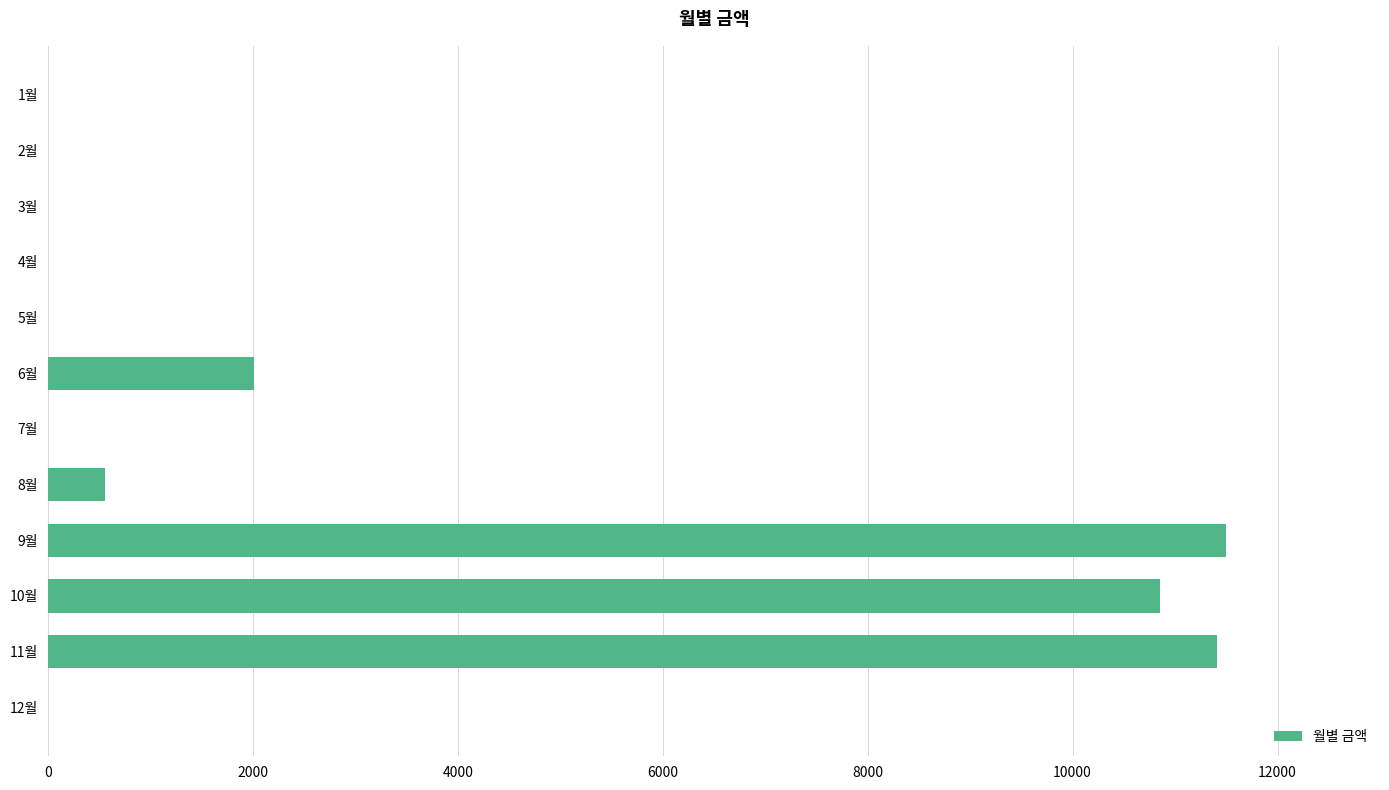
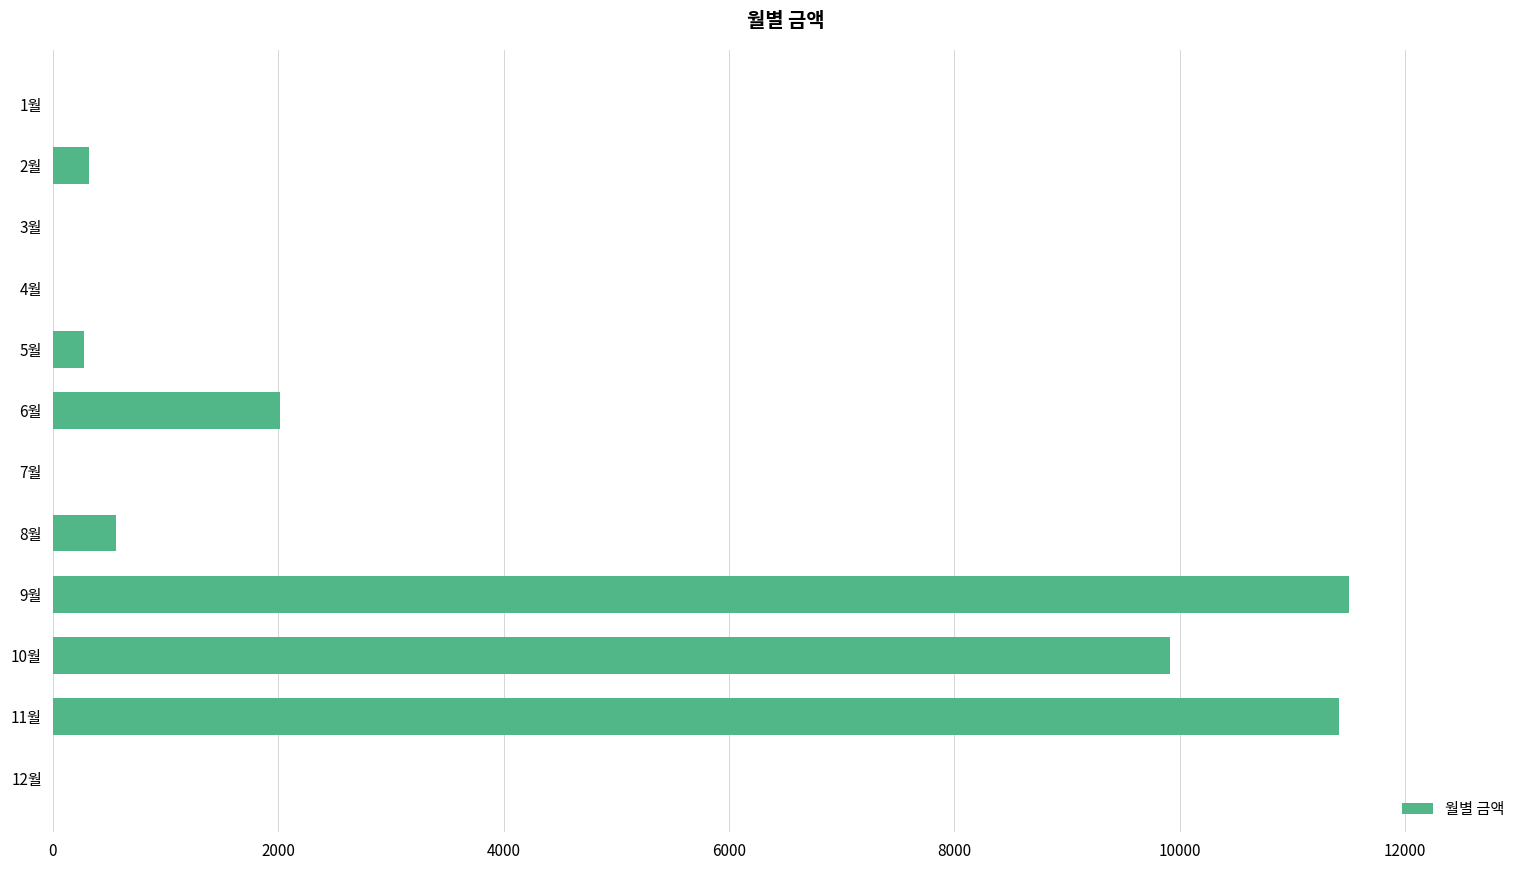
  {
    "1월": 0,
-   "2월": 0,
+   "2월": 320,
    "3월": 0,
    "4월": 0,
-   "5월": 0,
+   "5월": 280,
    "6월": 2010,
    "7월": 0,
    "8월": 560,
    "9월": 11500,
-   "10월": 10850,
+   "10월": 9910,
    "11월": 11410,
    "12월": 0
  }
